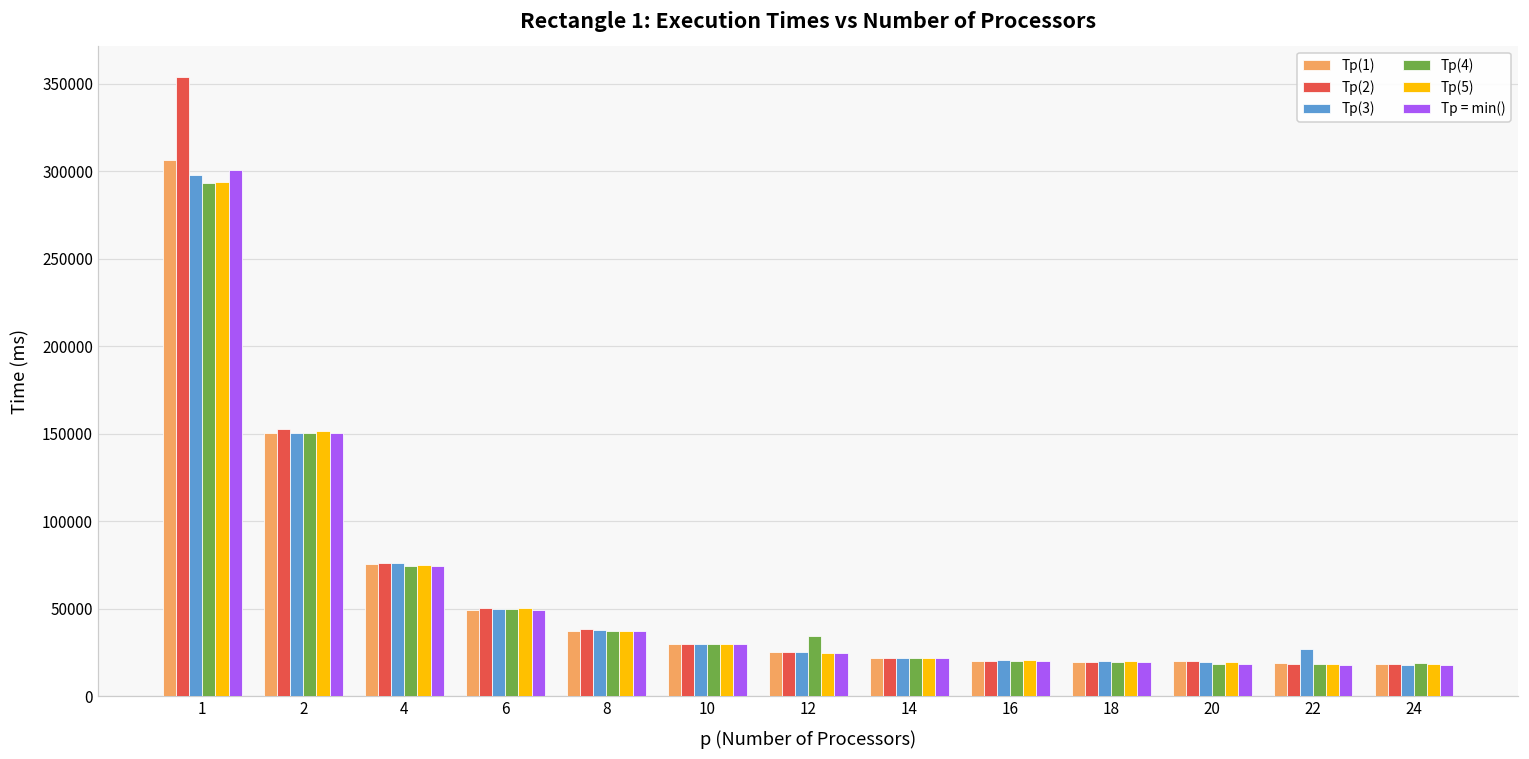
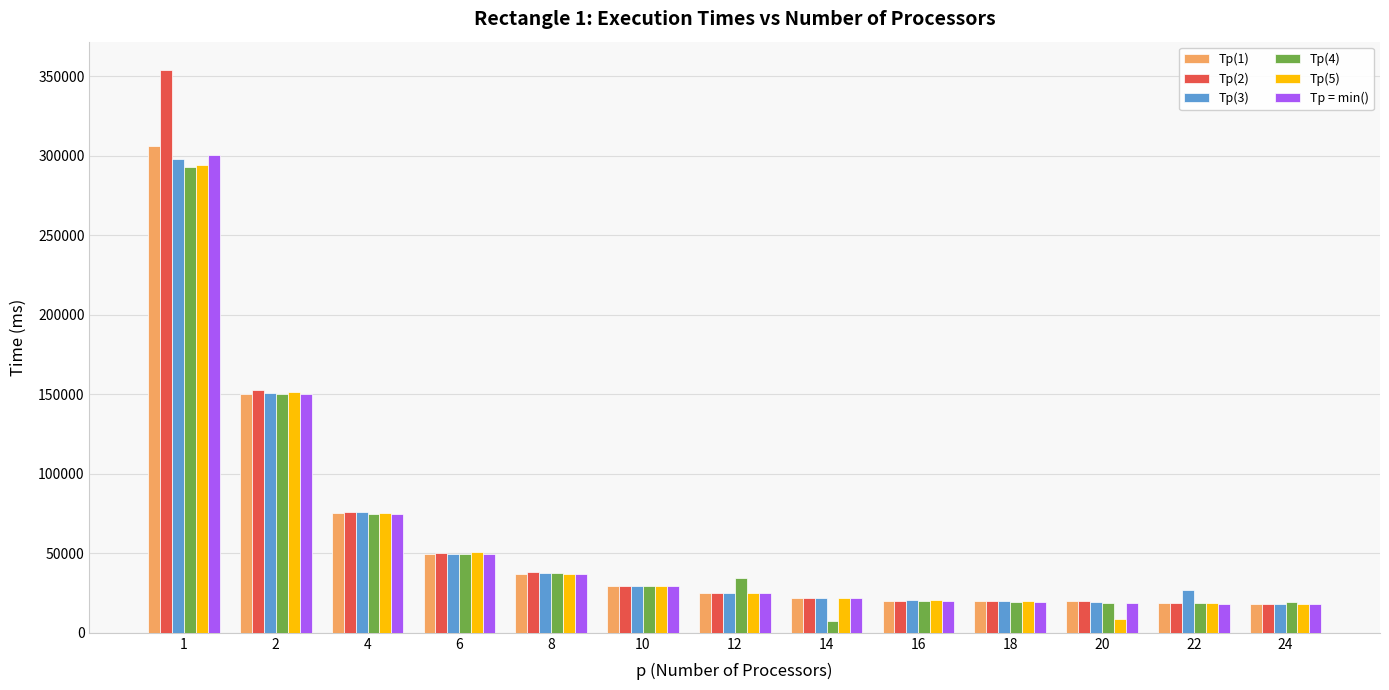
  {
    "Тр(1)": {
      "1": 306000,
      "2": 150000,
      "4": 76000,
      "6": 49000,
      "8": 37000,
      "10": 30000,
      "12": 25000,
      "14": 22000,
      "16": 20000,
      "18": 20000,
      "20": 20000,
      "22": 19000,
      "24": 18000
    },
    "Тр(2)": {
      "1": 354000,
      "2": 153000,
      "4": 76000,
      "6": 50000,
      "8": 38000,
      "10": 30000,
      "12": 25000,
      "14": 22000,
      "16": 20000,
      "18": 20000,
      "20": 20000,
      "22": 19000,
      "24": 18000
    },
    "Тр(3)": {
      "1": 298000,
      "2": 151000,
      "4": 76000,
      "6": 50000,
      "8": 38000,
      "10": 30000,
      "12": 25000,
      "14": 22000,
      "16": 20000,
      "18": 20000,
      "20": 19000,
      "22": 27000,
      "24": 18000
    },
    "Тр(4)": {
      "1": 293000,
      "2": 150000,
      "4": 75000,
      "6": 50000,
      "8": 37000,
      "10": 30000,
      "12": 34000,
-     "14": 22000,
+     "14": 7000,
      "16": 20000,
      "18": 19000,
      "20": 19000,
      "22": 18000,
      "24": 19000
    },
    "Тр(5)": {
      "1": 294000,
      "2": 152000,
      "4": 75000,
      "6": 51000,
      "8": 37000,
      "10": 30000,
      "12": 25000,
      "14": 22000,
      "16": 20000,
      "18": 20000,
-     "20": 19000,
+     "20": 8000,
      "22": 19000,
      "24": 18000
    },
    "Тр = min()": {
      "1": 301000,
      "2": 150000,
      "4": 75000,
      "6": 49000,
      "8": 37000,
      "10": 30000,
      "12": 25000,
      "14": 22000,
      "16": 20000,
      "18": 19000,
      "20": 19000,
      "22": 18000,
      "24": 18000
    }
  }
